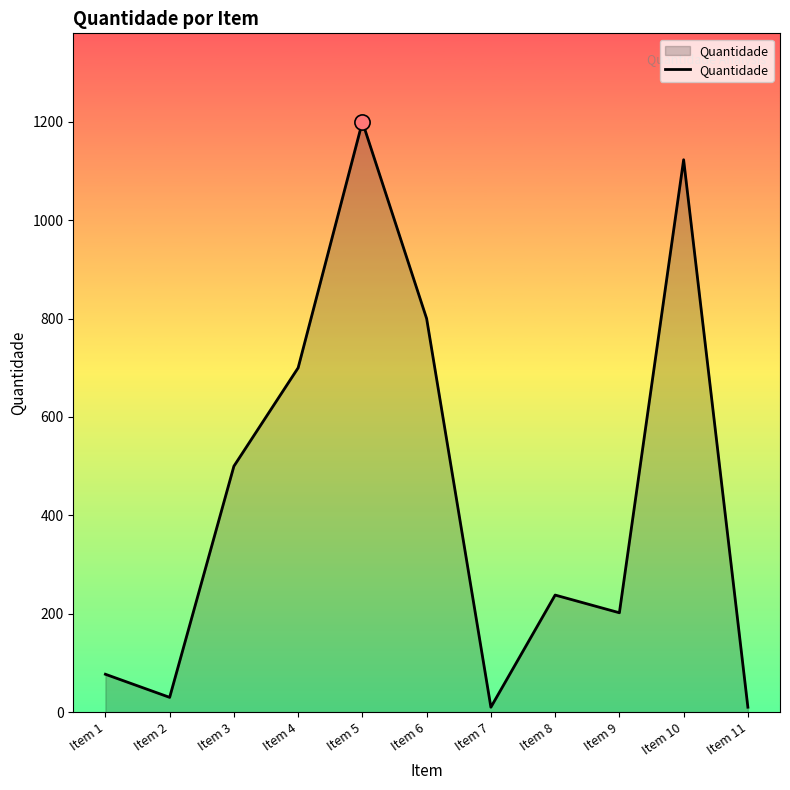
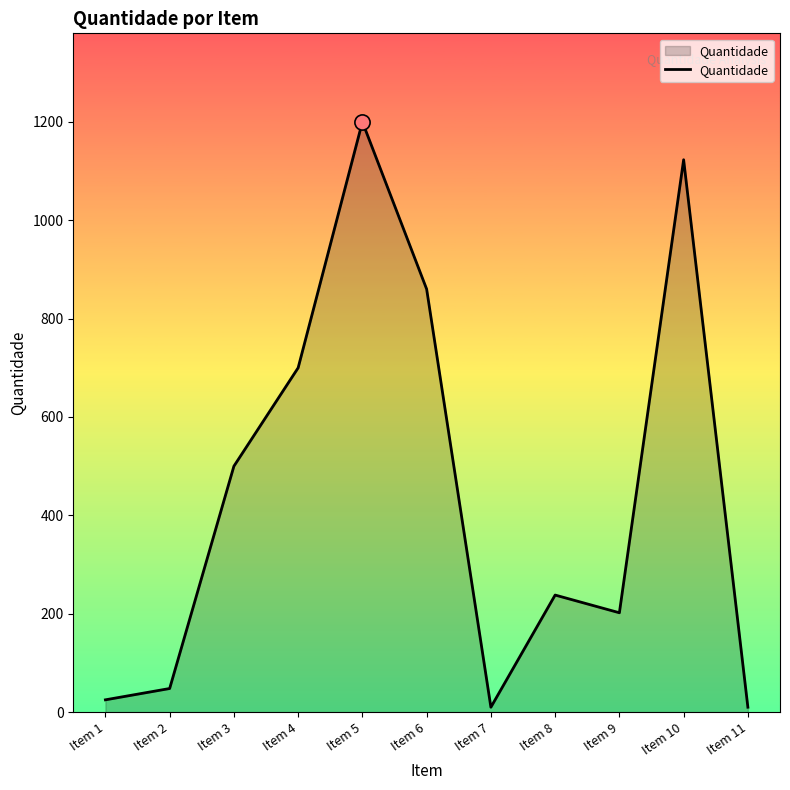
  {
    "Quantidade": {
-     "Item 1": 80,
-     "Item 2": 30,
+     "Item 1": 30,
+     "Item 2": 50,
      "Item 3": 500,
      "Item 4": 700,
-     "Item 6": 800,
+     "Item 6": 860,
      "Item 7": 10,
      "Item 8": 240,
      "Item 9": 200,
      "Item 10": 1120,
      "Item 11": 10
    }
  }
